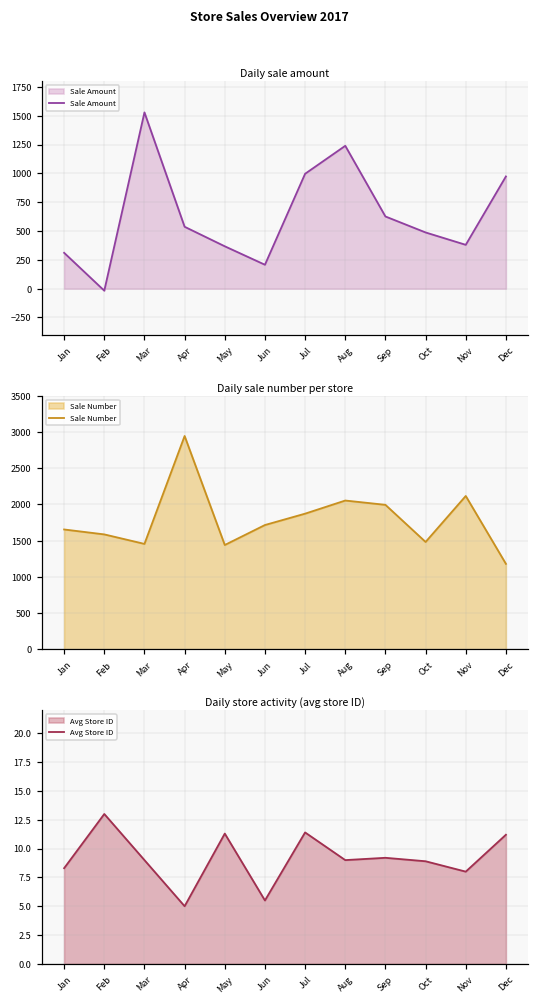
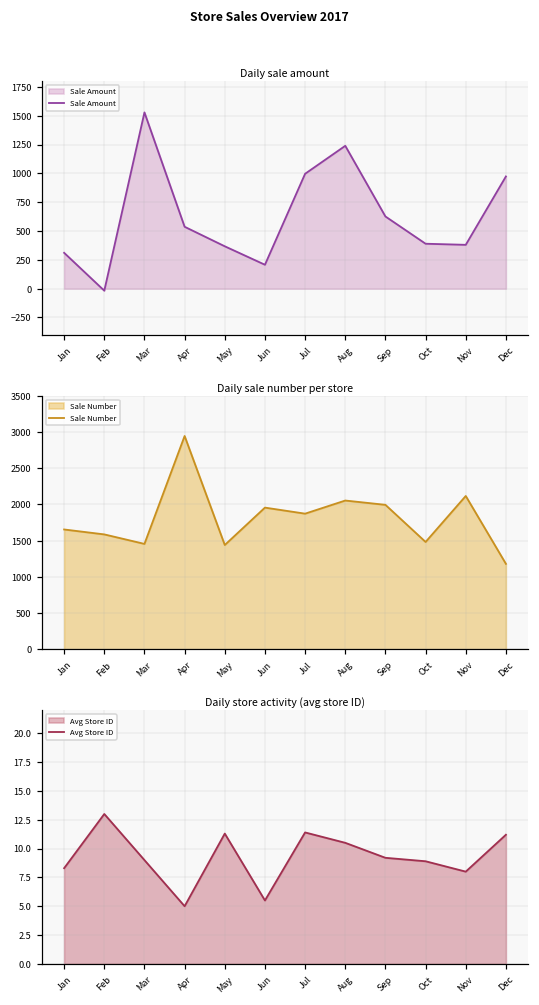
  {
    "Daily sale amount": {
      "Sale Amount": {
-       "Oct": 490
+       "Oct": 390
      }
    },
    "Daily sale number per store": {
      "Jan": 1700,
      "Feb": 1600,
      "Mar": 1500,
      "Apr": 2900,
      "May": 1400,
-     "Jun": 1700,
+     "Jun": 2000,
      "Jul": 1900,
      "Aug": 2100,
      "Sep": 2000,
      "Oct": 1500,
      "Nov": 2100,
      "Dec": 1200
    },
    "Daily store activity (avg store ID)": {
      "Jan": 8.3,
      "Feb": 13.0,
      "Mar": 9.0,
      "Apr": 5.0,
      "May": 11.3,
      "Jun": 5.5,
      "Jul": 11.4,
-     "Aug": 9.0,
+     "Aug": 10.5,
      "Sep": 9.2,
      "Oct": 8.9,
      "Nov": 8.0,
      "Dec": 11.2
    }
  }
